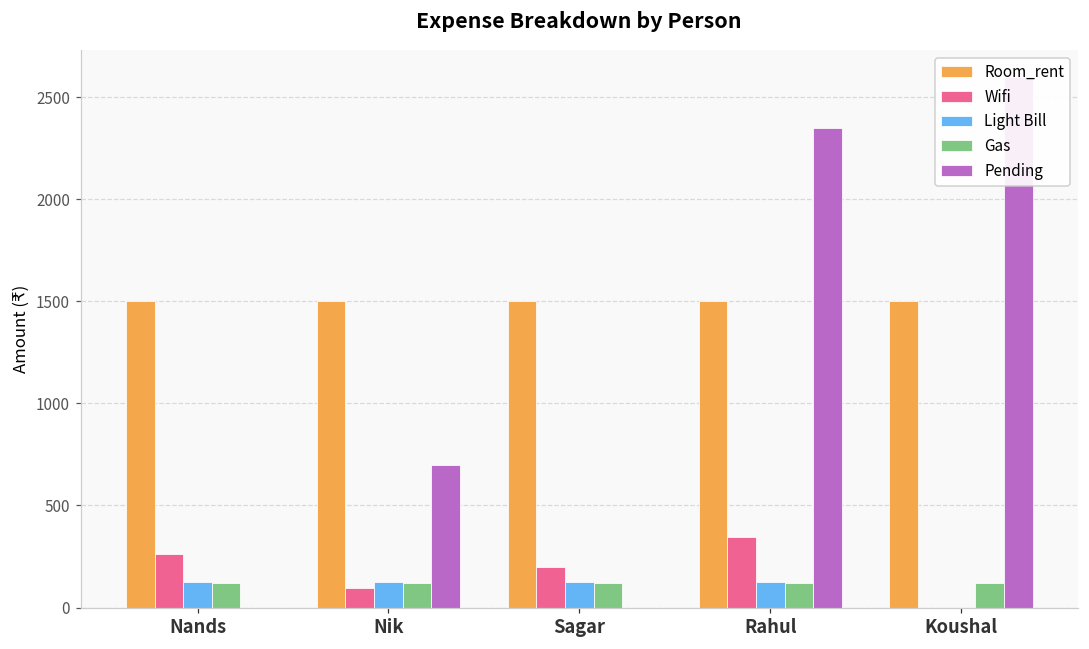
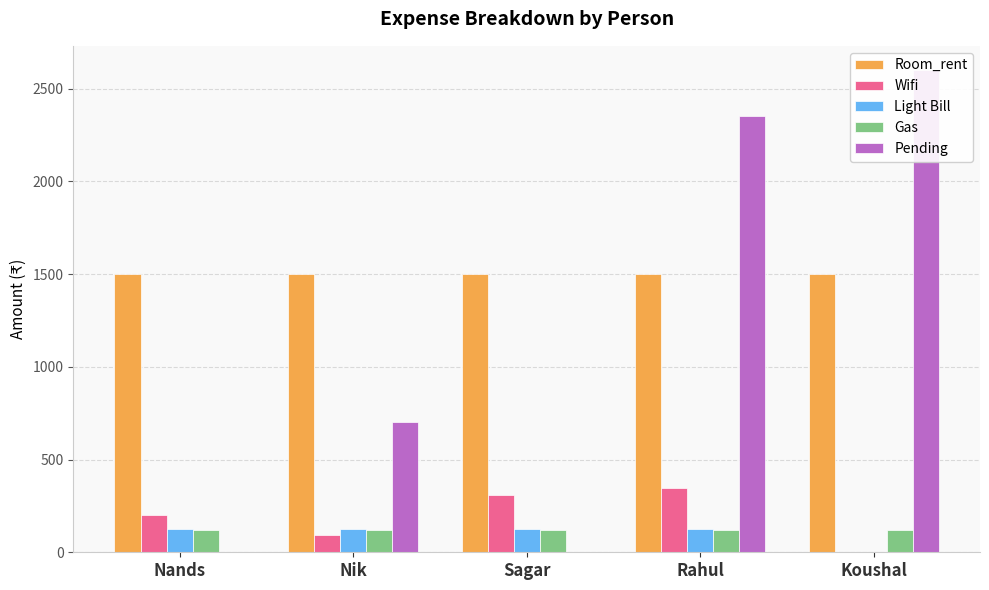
  {
    "Room_rent": {
      "Nands": 1500,
      "Nik": 1500,
      "Sagar": 1500,
      "Rahul": 1500,
      "Koushal": 1500
    },
    "Wifi": {
-     "Nands": 260,
+     "Nands": 200,
      "Nik": 90,
-     "Sagar": 200,
+     "Sagar": 310,
      "Rahul": 350,
      "Koushal": 0
    },
    "Light Bill": {
      "Nands": 130,
      "Nik": 130,
      "Sagar": 130,
      "Rahul": 130,
      "Koushal": 0
    },
    "Gas": {
      "Nands": 120,
      "Nik": 120,
      "Sagar": 120,
      "Rahul": 120,
      "Koushal": 120
    },
    "Pending": {
      "Nands": 0,
      "Nik": 700,
      "Sagar": 0,
      "Rahul": 2350
    }
  }
